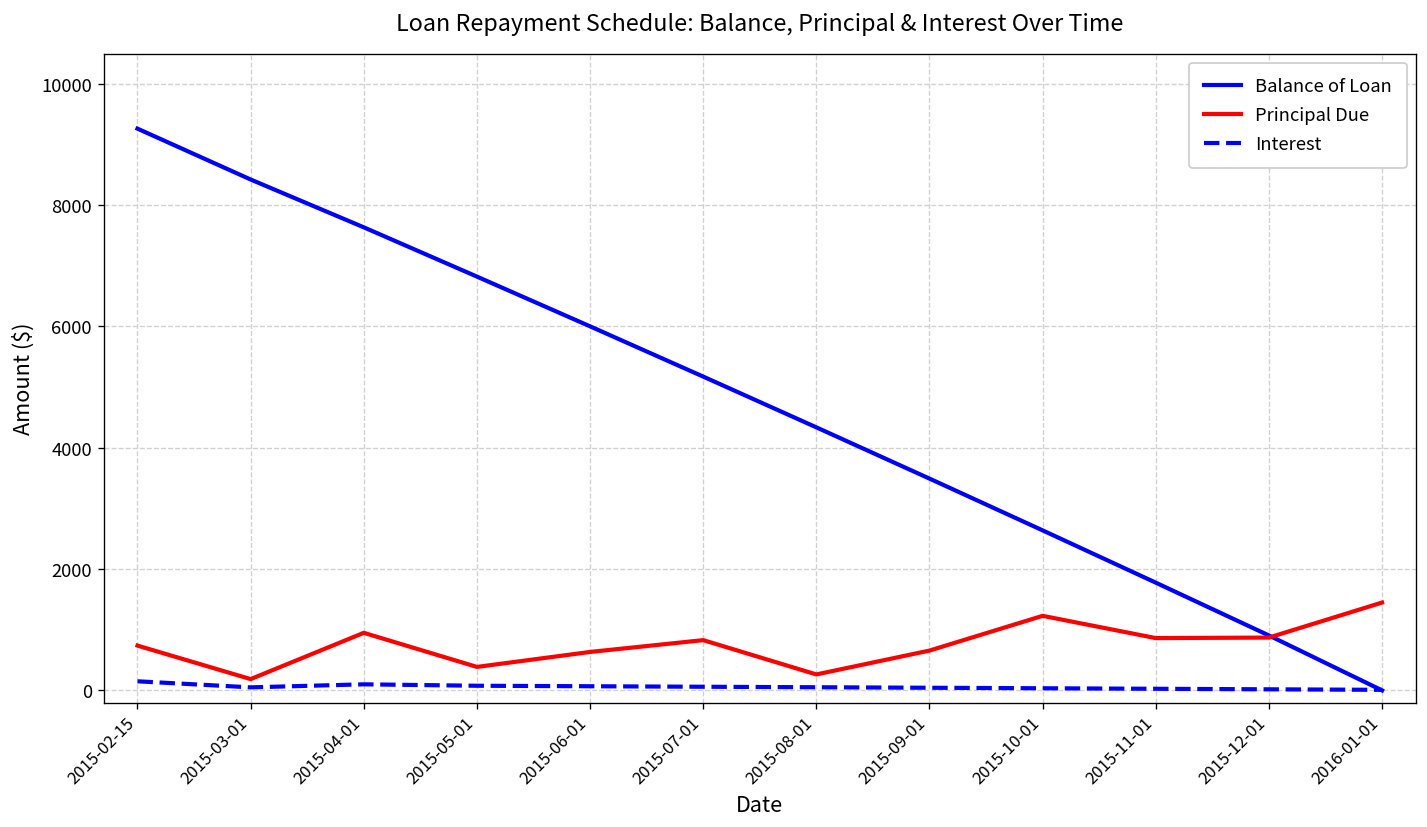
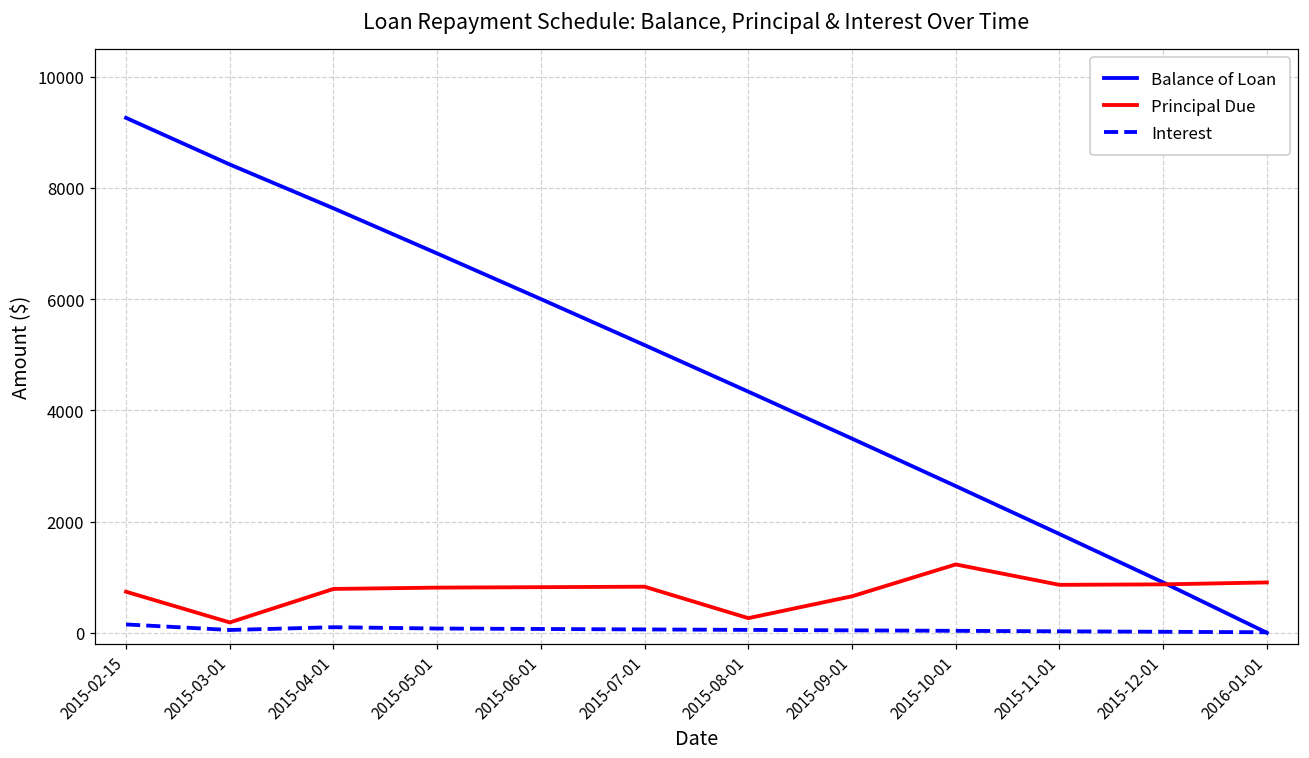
  {
    "Principal Due": {
      "2015-02-15": 700,
      "2015-03-01": 200,
-     "2015-04-01": 900,
-     "2015-05-01": 400,
-     "2015-06-01": 600,
+     "2015-04-01": 800,
+     "2015-05-01": 800,
+     "2015-06-01": 800,
      "2015-07-01": 800,
      "2015-08-01": 300,
      "2015-09-01": 700,
      "2015-10-01": 1200,
      "2015-11-01": 900,
-     "2016-01-01": 1400
+     "2016-01-01": 900
    }
  }
